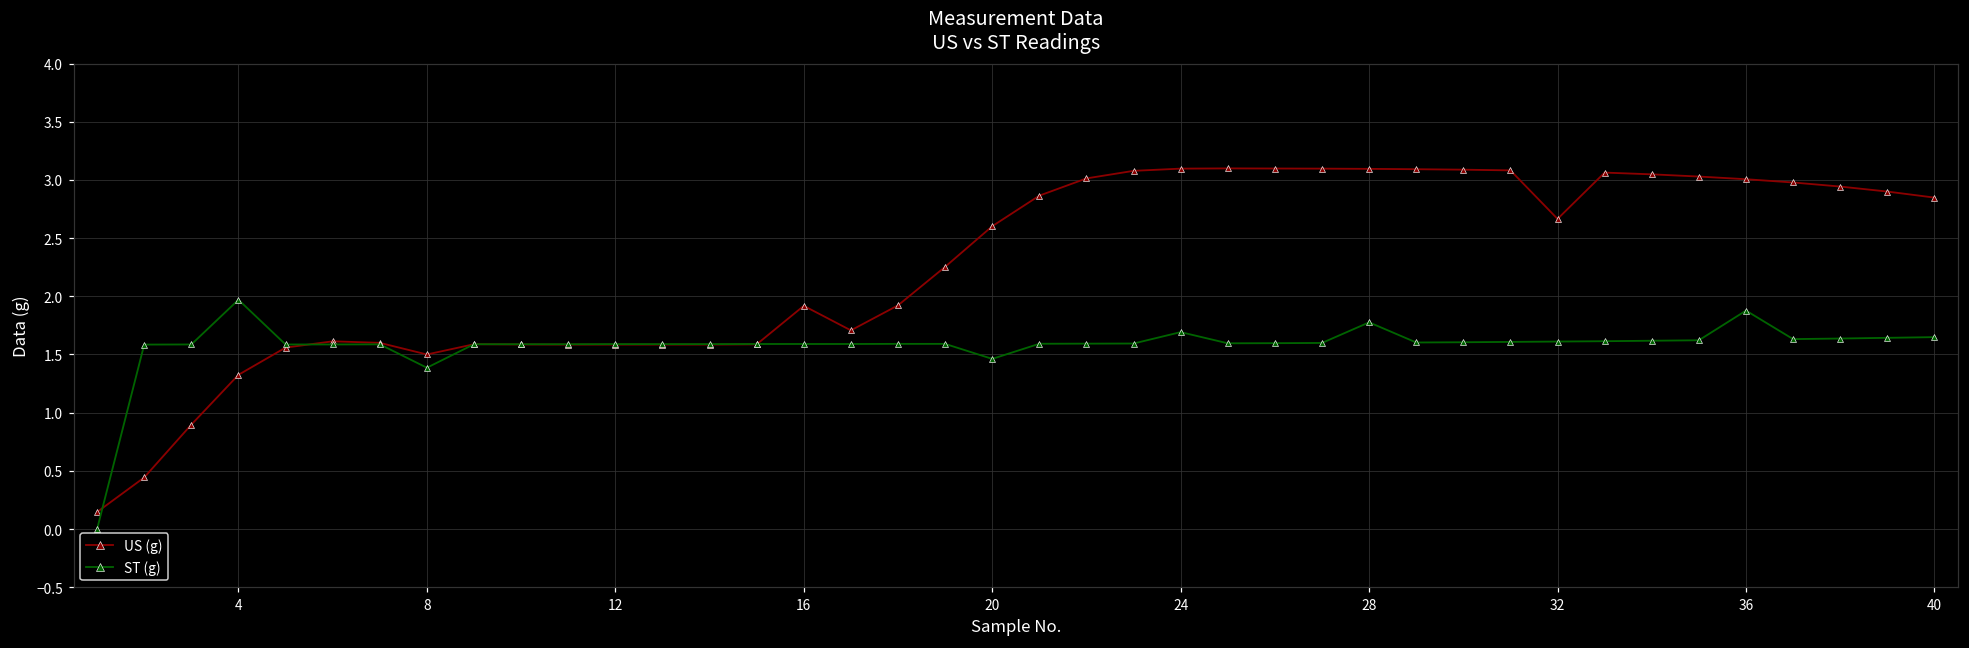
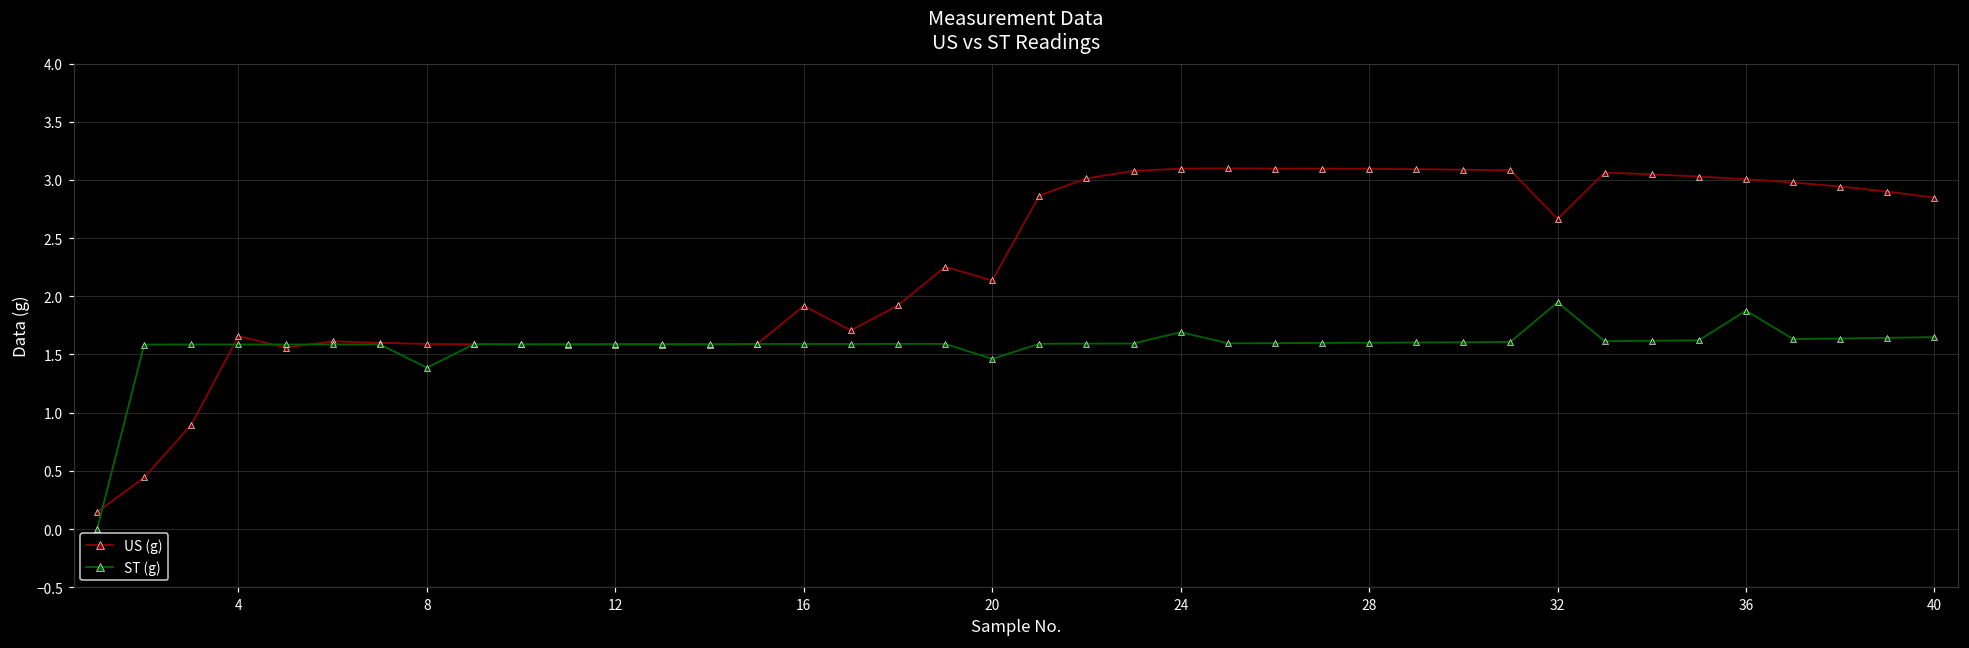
  {
    "US (g)": {
-     "4": 1.33,
-     "8": 1.50,
+     "4": 1.66,
+     "8": 1.59,
      "16": 1.92,
-     "20": 2.60,
+     "20": 2.14,
      "24": 3.10,
      "28": 3.10,
      "32": 2.67,
      "36": 3.01,
      "40": 2.85
    },
    "ST (g)": {
-     "4": 1.97,
+     "4": 1.59,
      "8": 1.39,
      "16": 1.59,
      "20": 1.46,
      "24": 1.69,
-     "28": 1.78,
-     "32": 1.61,
+     "28": 1.60,
+     "32": 1.95,
      "36": 1.88,
      "40": 1.65
    }
  }
